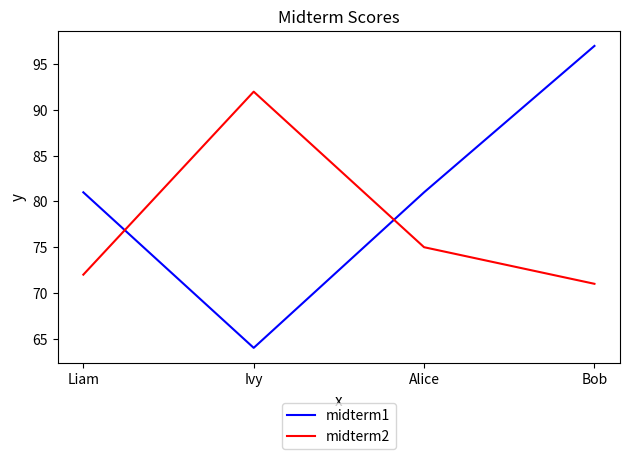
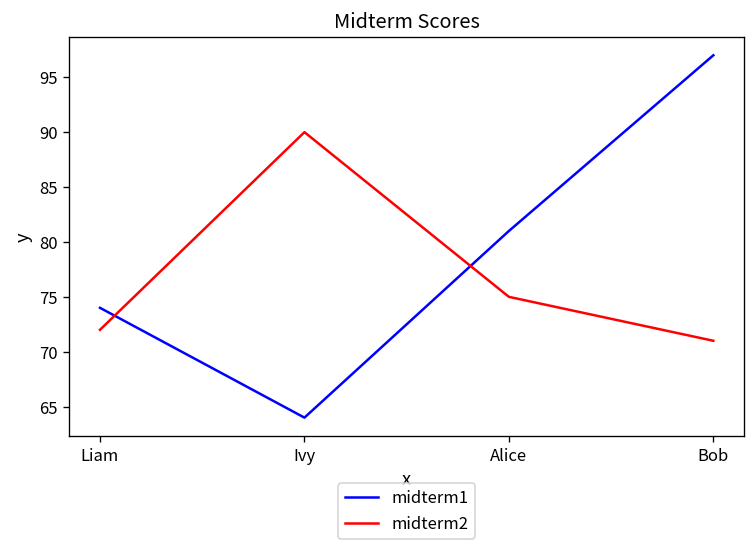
  {
    "midterm1": {
-     "Liam": 81,
+     "Liam": 74,
      "Ivy": 64,
      "Alice": 81,
      "Bob": 97
    },
    "midterm2": {
      "Liam": 72,
-     "Ivy": 92,
+     "Ivy": 90,
      "Alice": 75,
      "Bob": 71
    }
  }
